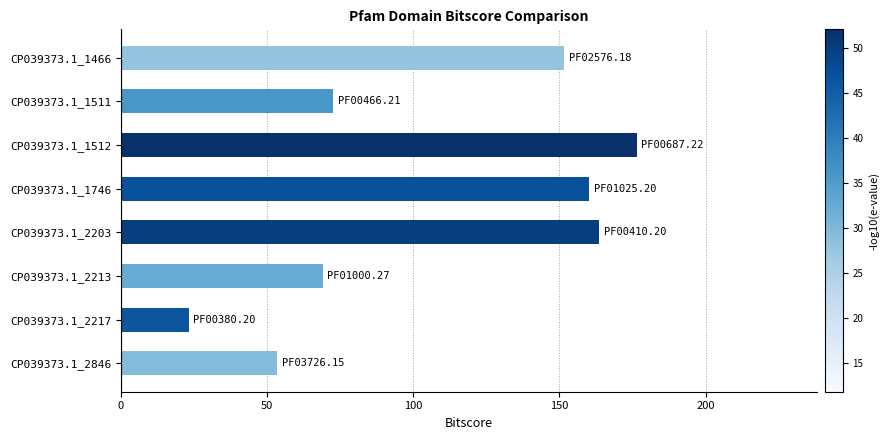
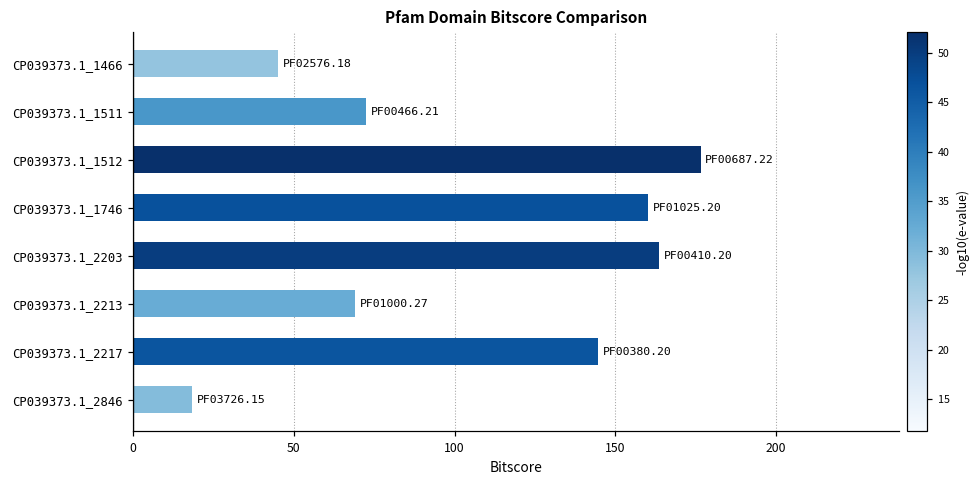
  {
-   "CP039373.1_1466": 152,
+   "CP039373.1_1466": 45,
    "CP039373.1_1511": 73,
    "CP039373.1_1512": 177,
    "CP039373.1_1746": 160,
    "CP039373.1_2203": 164,
    "CP039373.1_2213": 69,
-   "CP039373.1_2217": 23,
-   "CP039373.1_2846": 54
+   "CP039373.1_2217": 145,
+   "CP039373.1_2846": 18
  }
